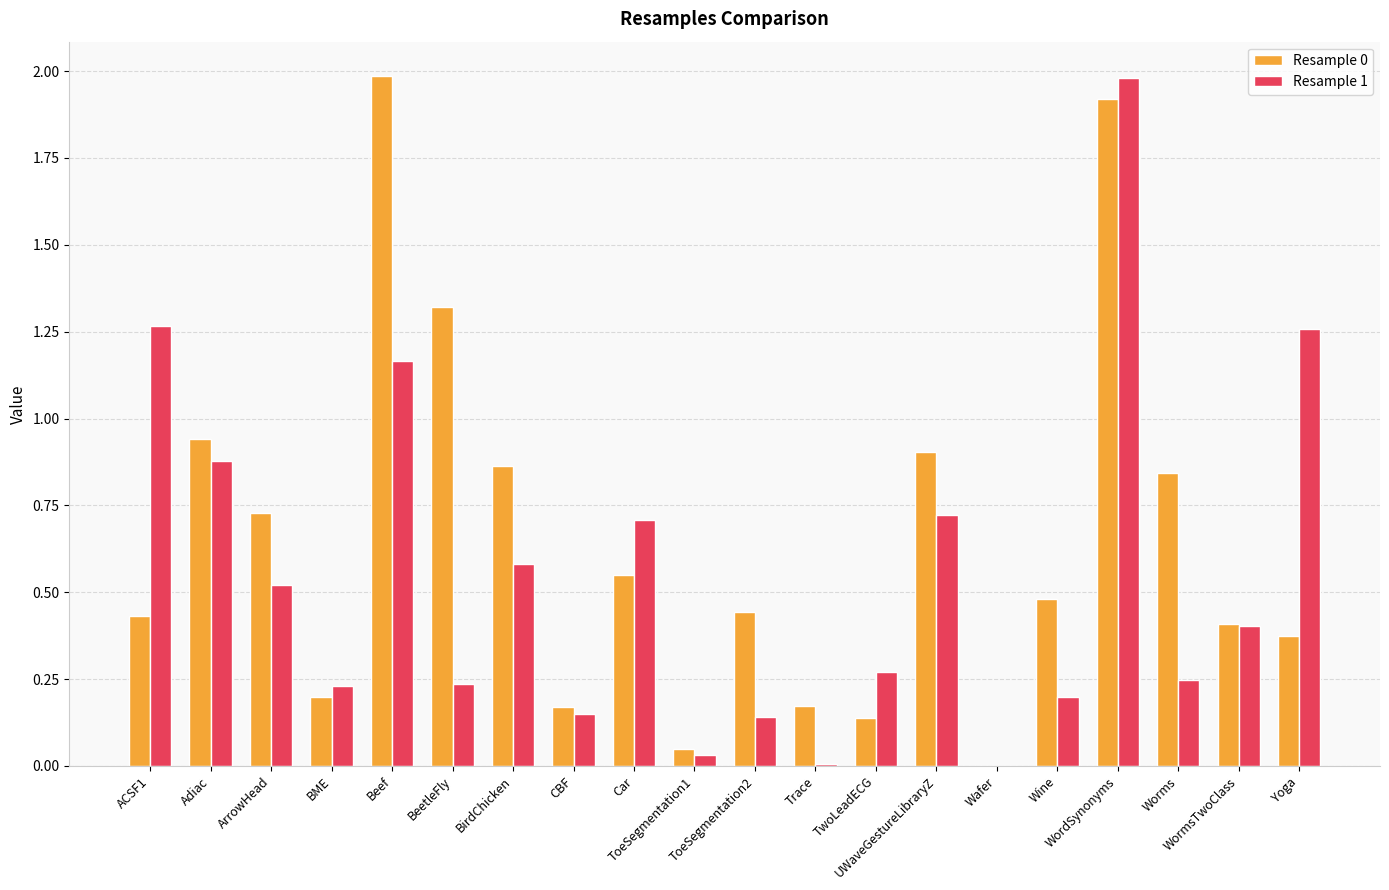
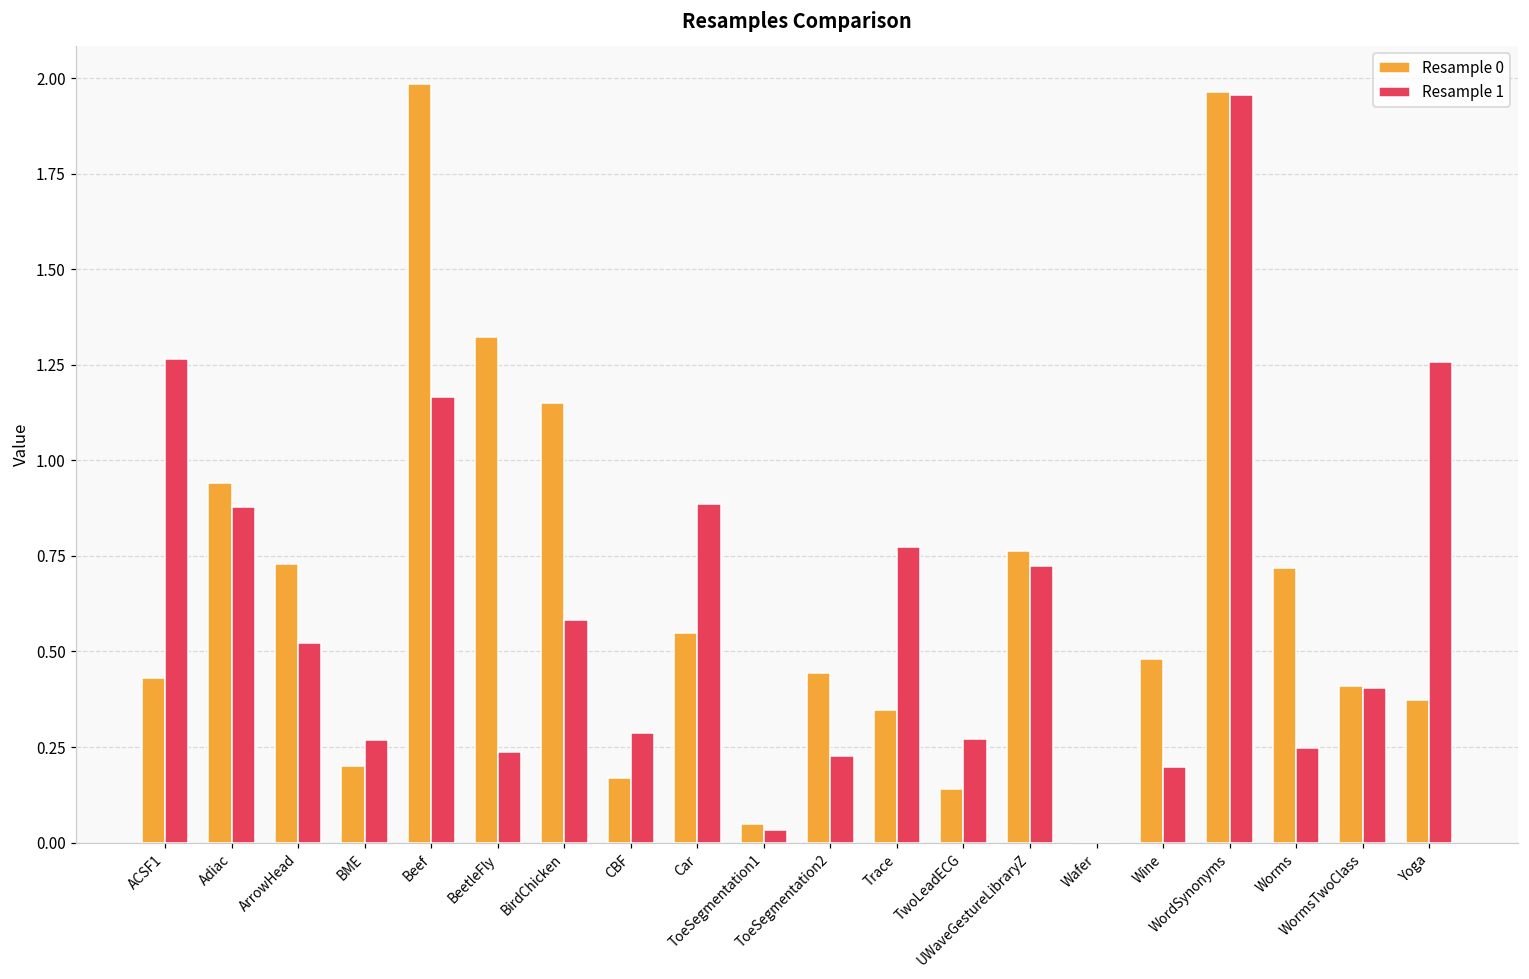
  {
    "Resample 0": {
      "ACSF1": 0.43,
      "Adiac": 0.94,
      "ArrowHead": 0.73,
      "BME": 0.20,
      "Beef": 1.99,
      "BeetleFly": 1.32,
-     "BirdChicken": 0.86,
+     "BirdChicken": 1.15,
      "CBF": 0.17,
      "Car": 0.55,
      "ToeSegmentation1": 0.05,
      "ToeSegmentation2": 0.44,
-     "Trace": 0.17,
+     "Trace": 0.35,
      "TwoLeadECG": 0.14,
-     "UWaveGestureLibraryZ": 0.91,
+     "UWaveGestureLibraryZ": 0.76,
      "Wine": 0.48,
-     "WordSynonyms": 1.92,
-     "Worms": 0.84,
+     "WordSynonyms": 1.96,
+     "Worms": 0.72,
      "WormsTwoClass": 0.41,
      "Yoga": 0.37
    },
    "Resample 1": {
      "ACSF1": 1.27,
      "Adiac": 0.88,
      "ArrowHead": 0.52,
-     "BME": 0.23,
+     "BME": 0.27,
      "Beef": 1.16,
      "BeetleFly": 0.24,
      "BirdChicken": 0.58,
-     "CBF": 0.15,
-     "Car": 0.71,
+     "CBF": 0.29,
+     "Car": 0.89,
      "ToeSegmentation1": 0.03,
-     "ToeSegmentation2": 0.14,
-     "Trace": 0.01,
+     "ToeSegmentation2": 0.23,
+     "Trace": 0.77,
      "TwoLeadECG": 0.27,
      "UWaveGestureLibraryZ": 0.72,
      "Wine": 0.20,
-     "WordSynonyms": 1.98,
+     "WordSynonyms": 1.96,
      "Worms": 0.25,
      "WormsTwoClass": 0.40,
      "Yoga": 1.26
    }
  }
